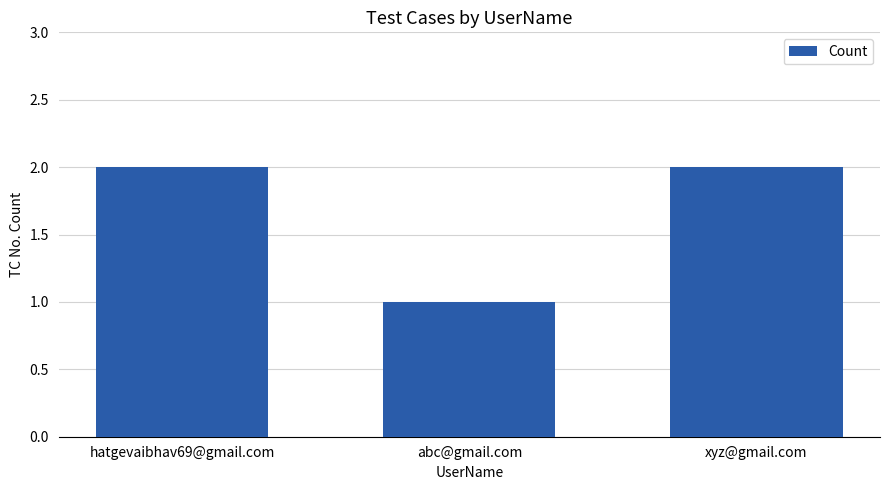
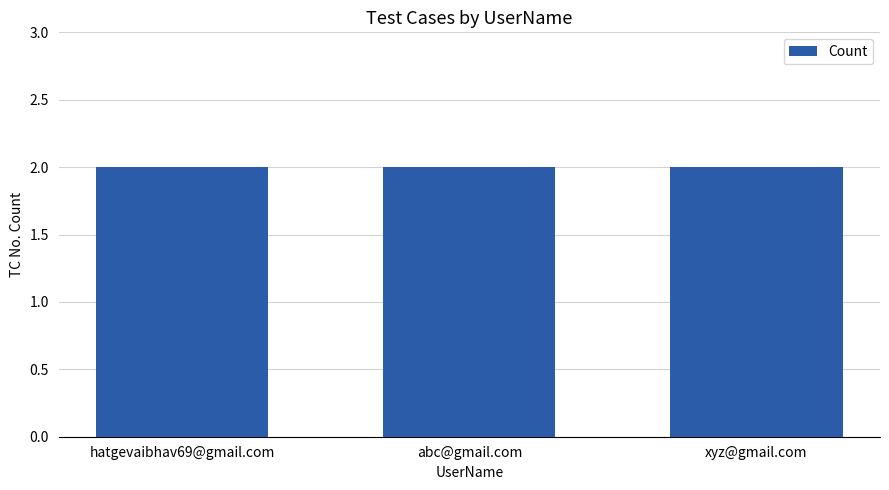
  {
    "hatgevaibhav69@gmail.com": 2,
-   "abc@gmail.com": 1,
+   "abc@gmail.com": 2,
    "xyz@gmail.com": 2
  }
